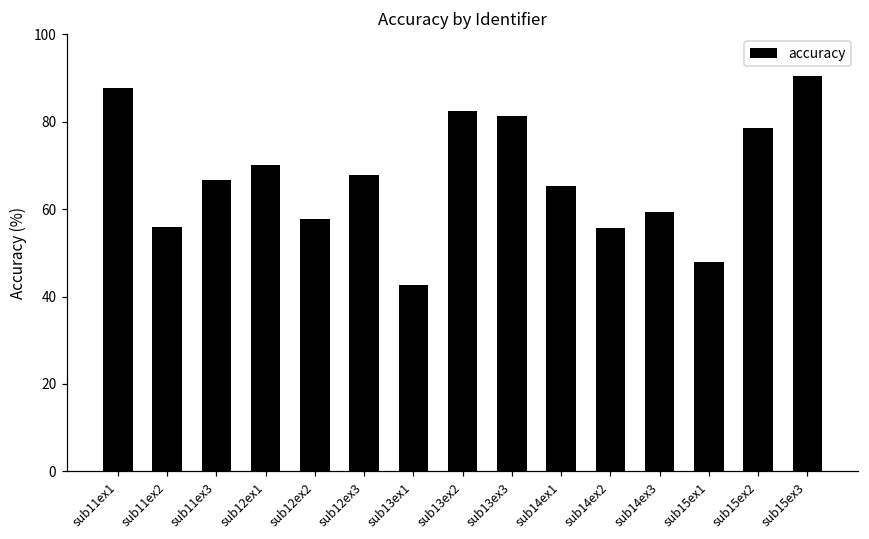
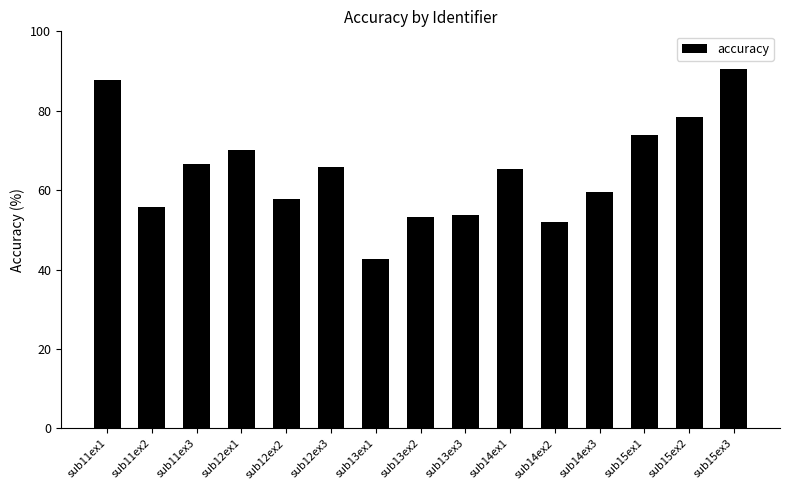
  {
    "sub11ex1": 88,
    "sub11ex2": 56,
    "sub11ex3": 67,
    "sub12ex1": 70,
    "sub12ex2": 58,
-   "sub12ex3": 68,
+   "sub12ex3": 66,
    "sub13ex1": 43,
-   "sub13ex2": 82,
-   "sub13ex3": 81,
+   "sub13ex2": 53,
+   "sub13ex3": 54,
    "sub14ex1": 65,
-   "sub14ex2": 56,
+   "sub14ex2": 52,
    "sub14ex3": 59,
-   "sub15ex1": 48,
+   "sub15ex1": 74,
    "sub15ex2": 78,
    "sub15ex3": 91
  }
